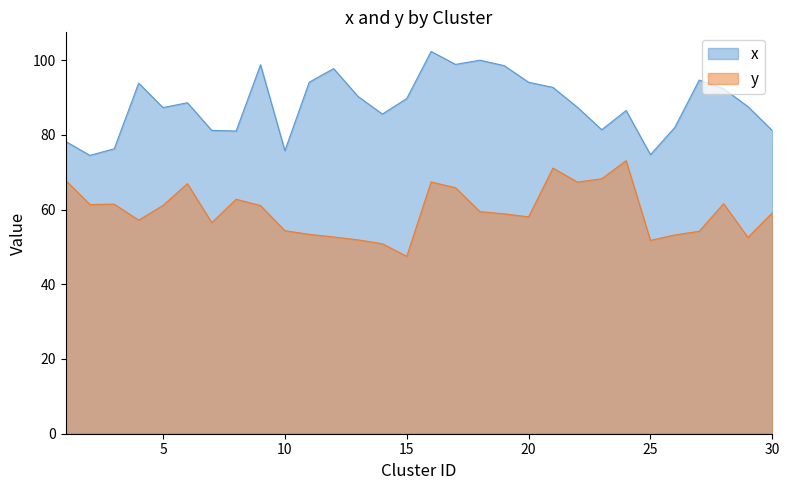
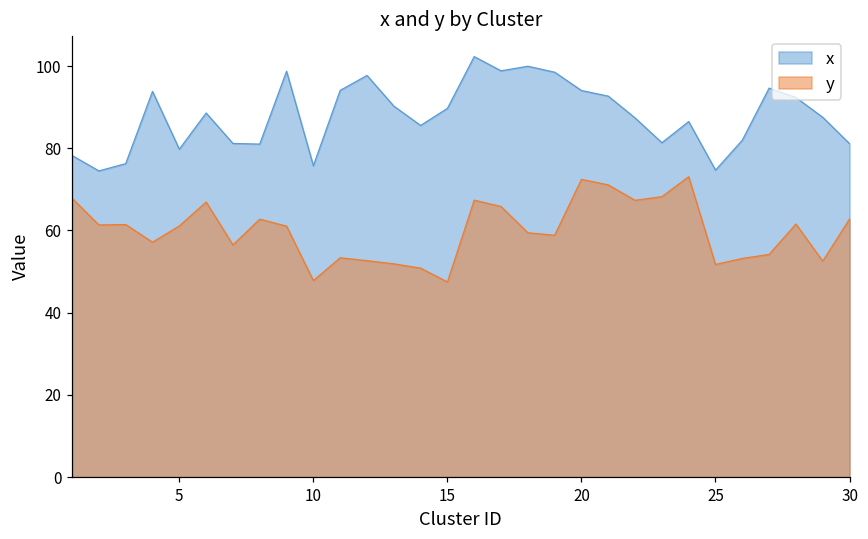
  {
    "x": {
-     "5": 87,
+     "5": 80,
      "10": 76,
      "15": 90,
      "20": 94,
      "25": 75,
      "30": 81
    },
    "y": {
      "5": 61,
-     "10": 54,
+     "10": 48,
      "15": 47,
-     "20": 58,
+     "20": 72,
      "25": 52,
-     "30": 59
+     "30": 63
    }
  }
